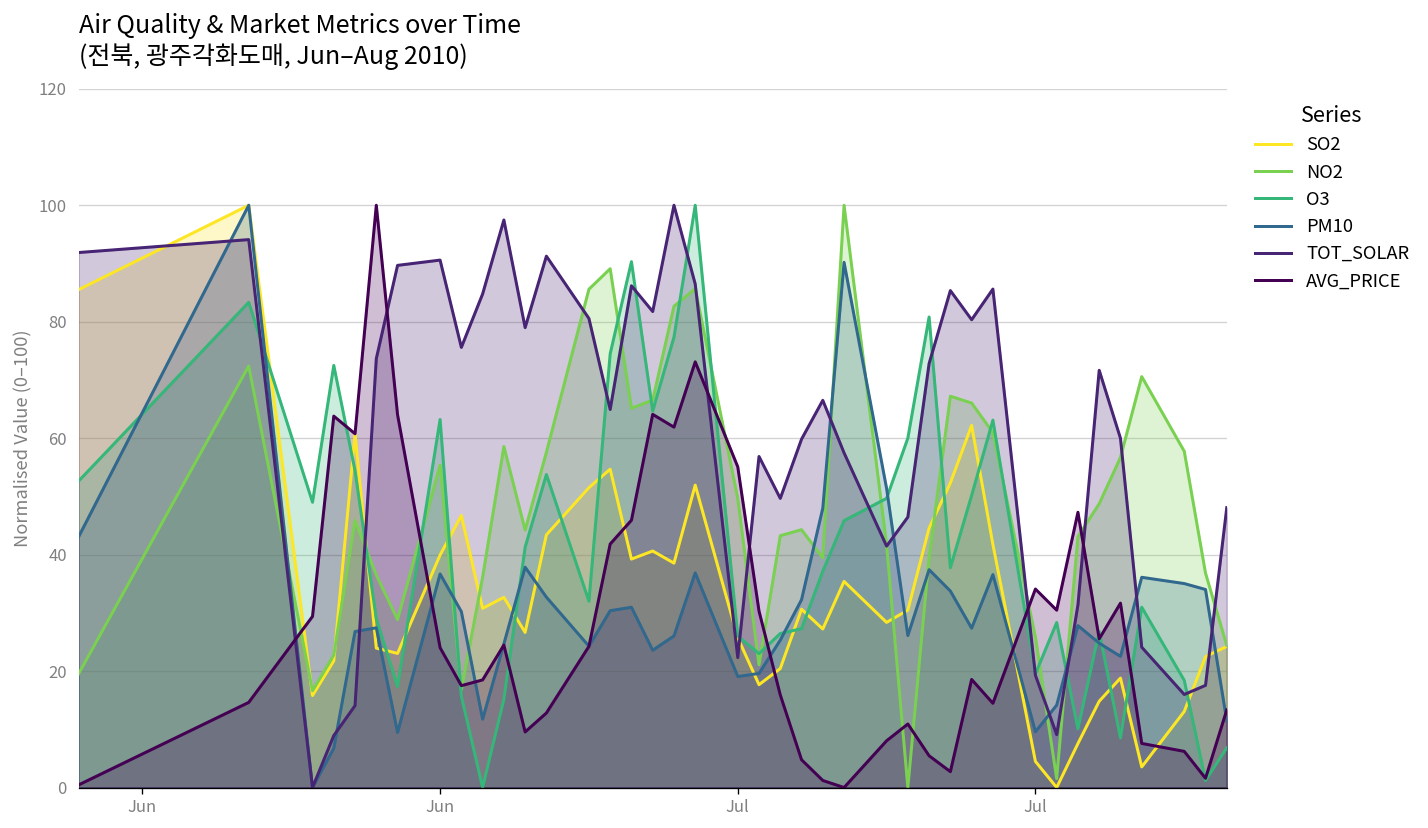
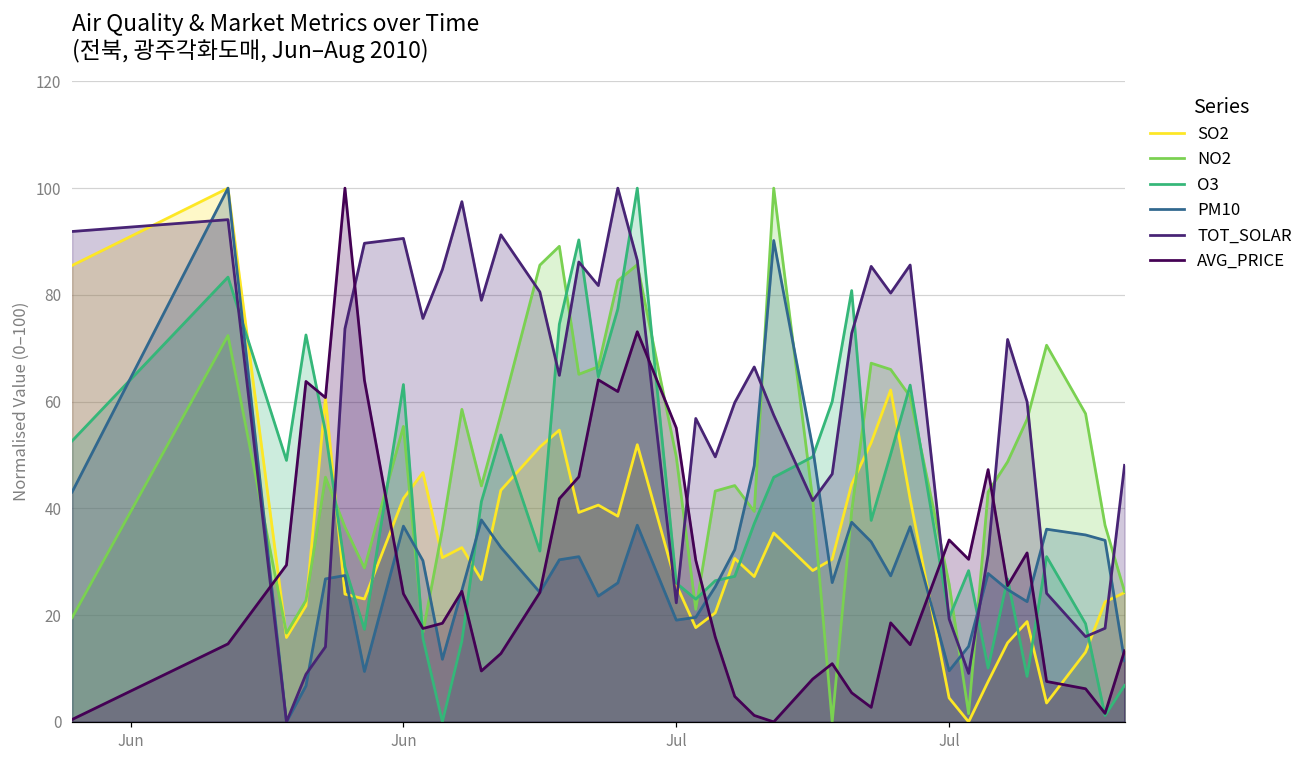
  {
    "SO2": {
-     "Jun": 40
+     "Jun": 42
    },
    "NO2": {
      "Jun": 55
    },
    "O3": {
      "Jun": 63
    },
    "PM10": {
      "Jun": 37
    }
  }
